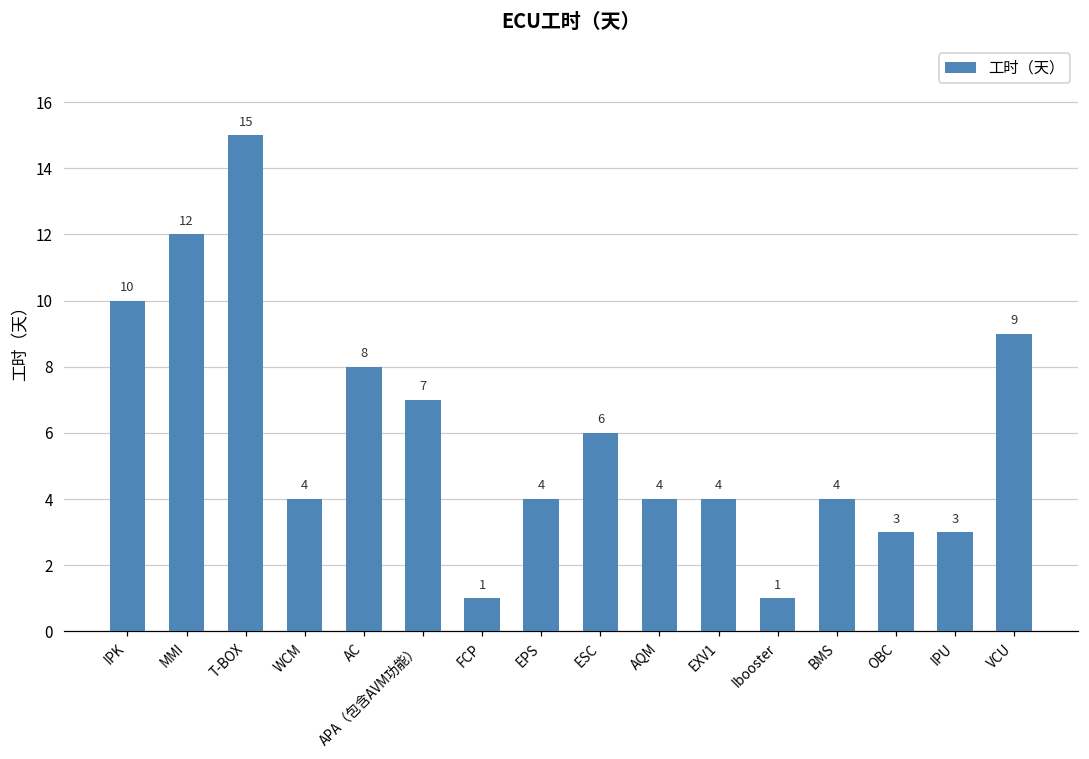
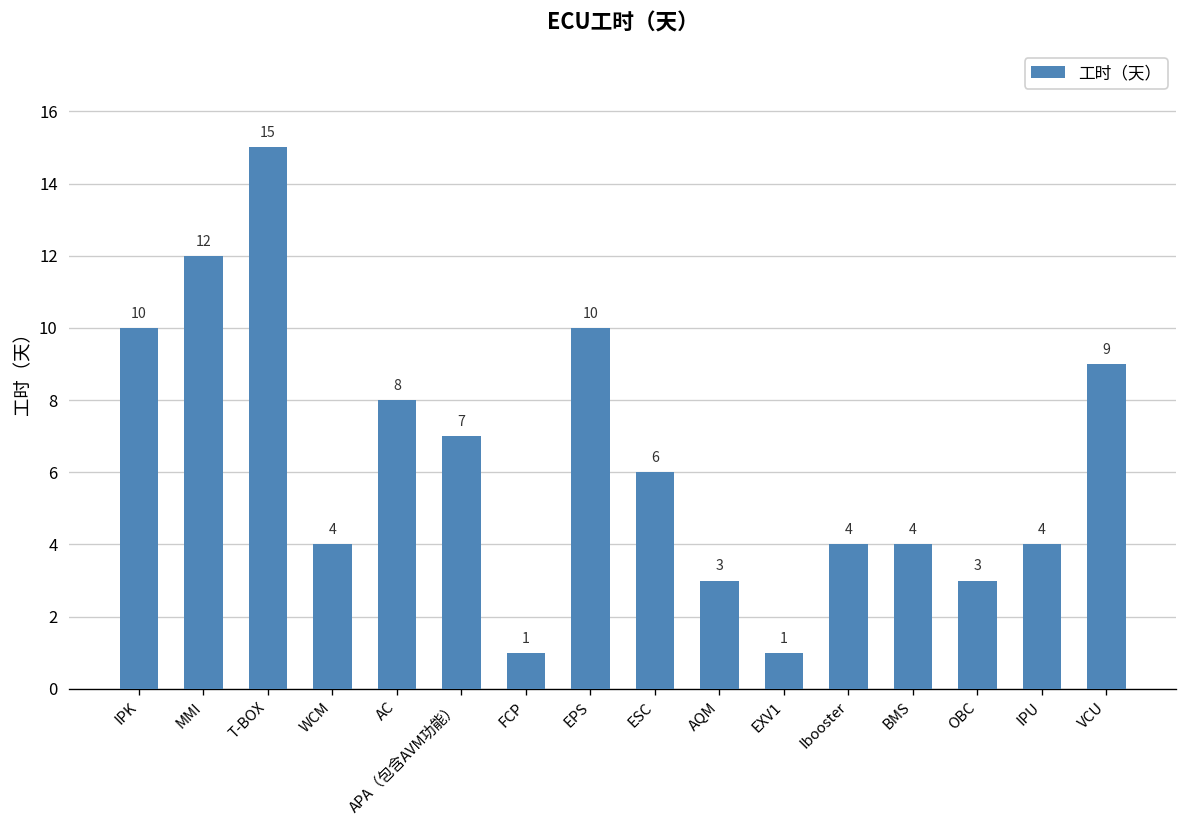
  {
    "IPK": 10,
    "MMI": 12,
    "T-BOX": 15,
    "WCM": 4,
    "AC": 8,
    "APA（包含AVM功能）": 7,
    "FCP": 1,
-   "EPS": 4,
+   "EPS": 10,
    "ESC": 6,
-   "AQM": 4,
-   "EXV1": 4,
-   "Ibooster": 1,
+   "AQM": 3,
+   "EXV1": 1,
+   "Ibooster": 4,
    "BMS": 4,
    "OBC": 3,
-   "IPU": 3,
+   "IPU": 4,
    "VCU": 9
  }
